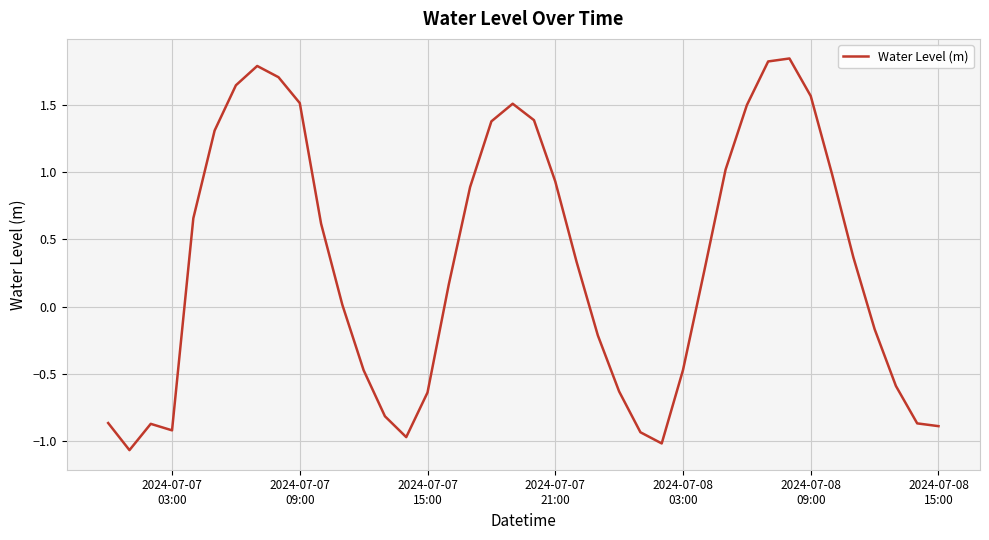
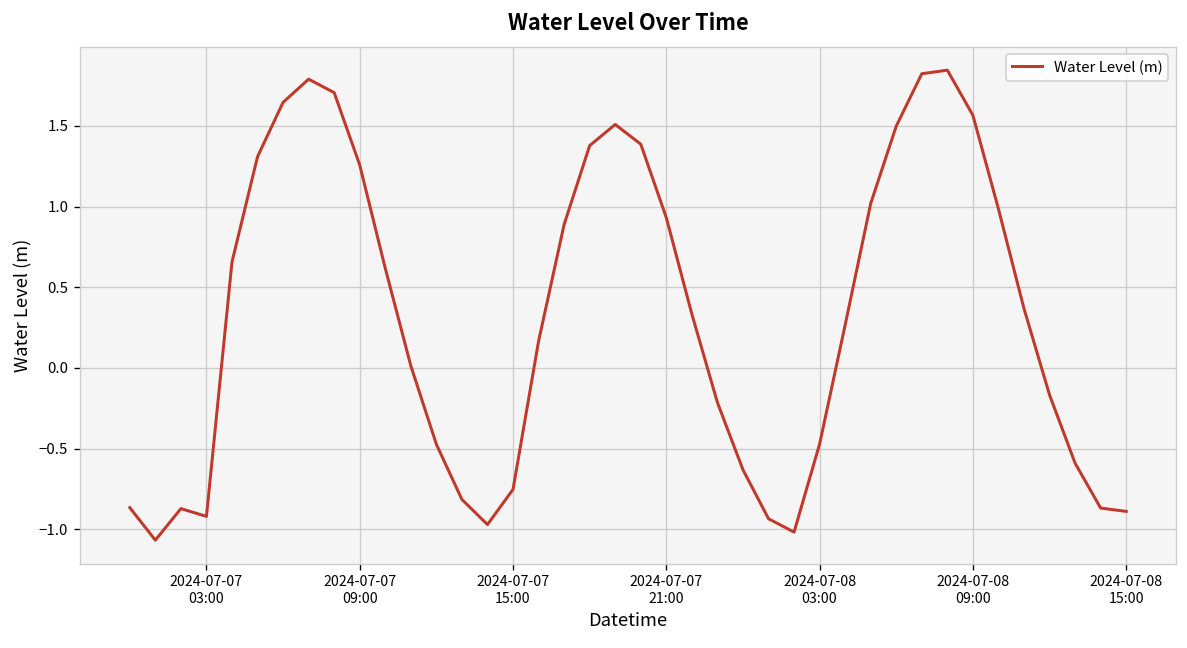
  {
    "2024-07-07 03:00": -0.92,
-   "2024-07-07 09:00": 1.51,
-   "2024-07-07 15:00": -0.64,
+   "2024-07-07 09:00": 1.26,
+   "2024-07-07 15:00": -0.75,
    "2024-07-07 21:00": 0.93,
    "2024-07-08 03:00": -0.47,
    "2024-07-08 09:00": 1.57,
    "2024-07-08 15:00": -0.89
  }
